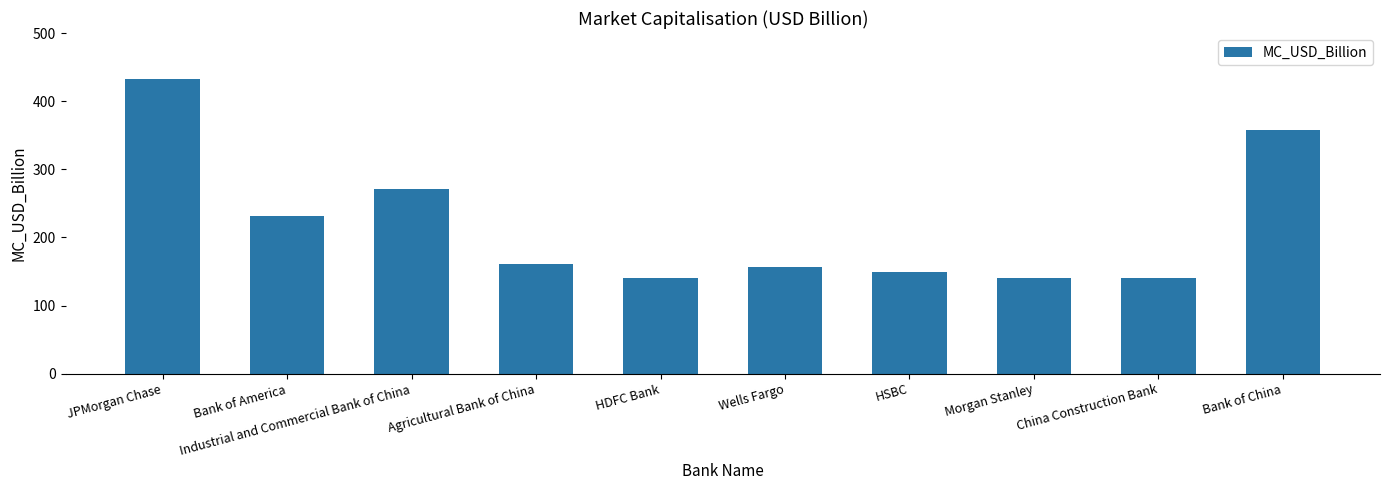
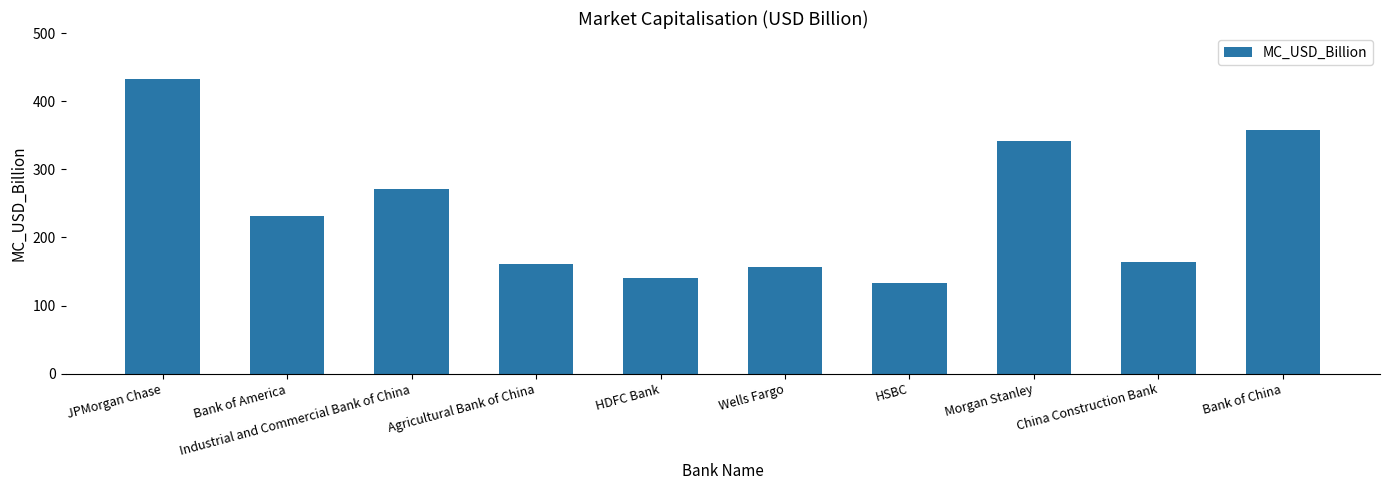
  {
    "JPMorgan Chase": 430,
    "Bank of America": 230,
    "Industrial and Commercial Bank of China": 270,
    "Agricultural Bank of China": 160,
    "HDFC Bank": 140,
    "Wells Fargo": 160,
-   "HSBC": 150,
-   "Morgan Stanley": 140,
-   "China Construction Bank": 140,
+   "HSBC": 130,
+   "Morgan Stanley": 340,
+   "China Construction Bank": 160,
    "Bank of China": 360
  }
